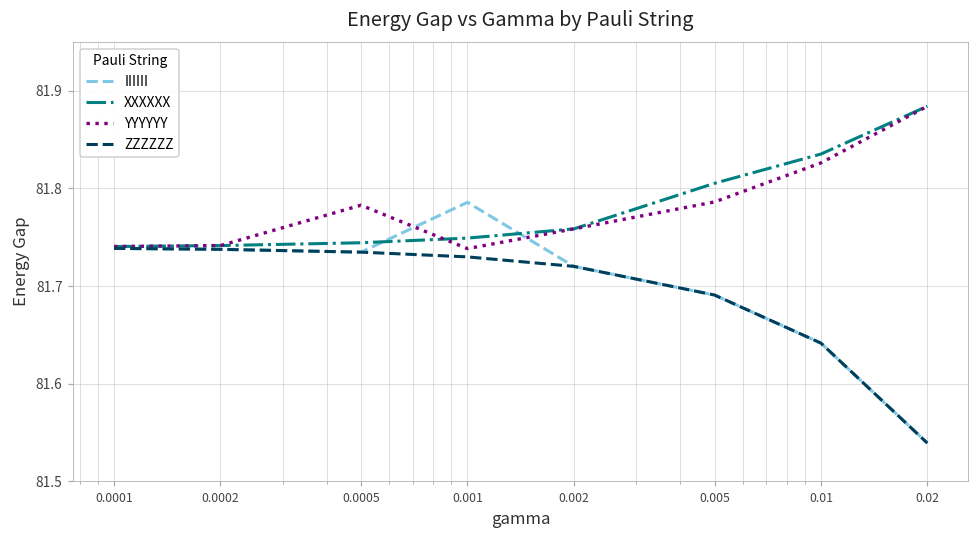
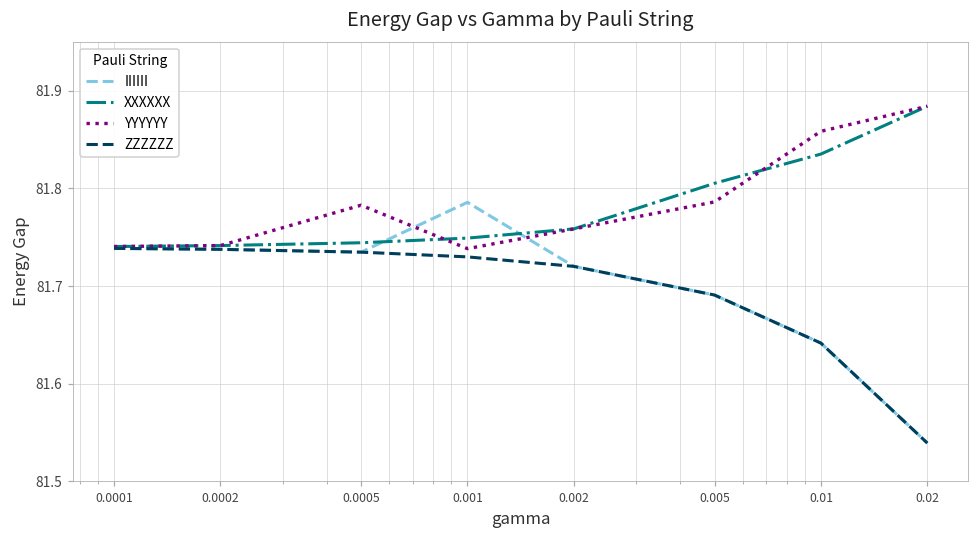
  {
    "IIIIII": {
      "0.001": 81.79
    },
    "XXXXXX": {
      "0.0005": 81.74,
      "0.001": 81.75,
      "0.005": 81.81,
      "0.01": 81.84
    },
    "YYYYYY": {
      "0.0005": 81.78,
      "0.001": 81.74,
      "0.005": 81.79,
-     "0.01": 81.83
+     "0.01": 81.86
    },
    "ZZZZZZ": {
      "0.001": 81.73
    }
  }
